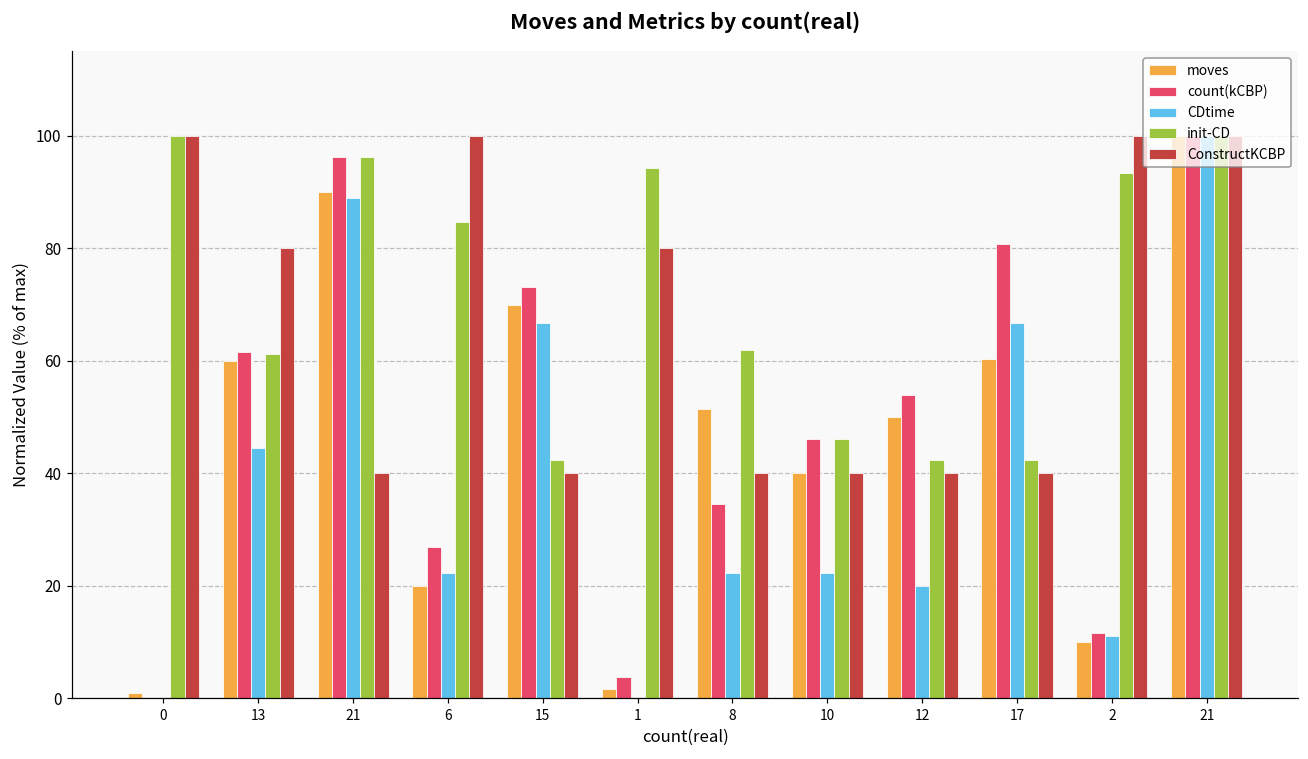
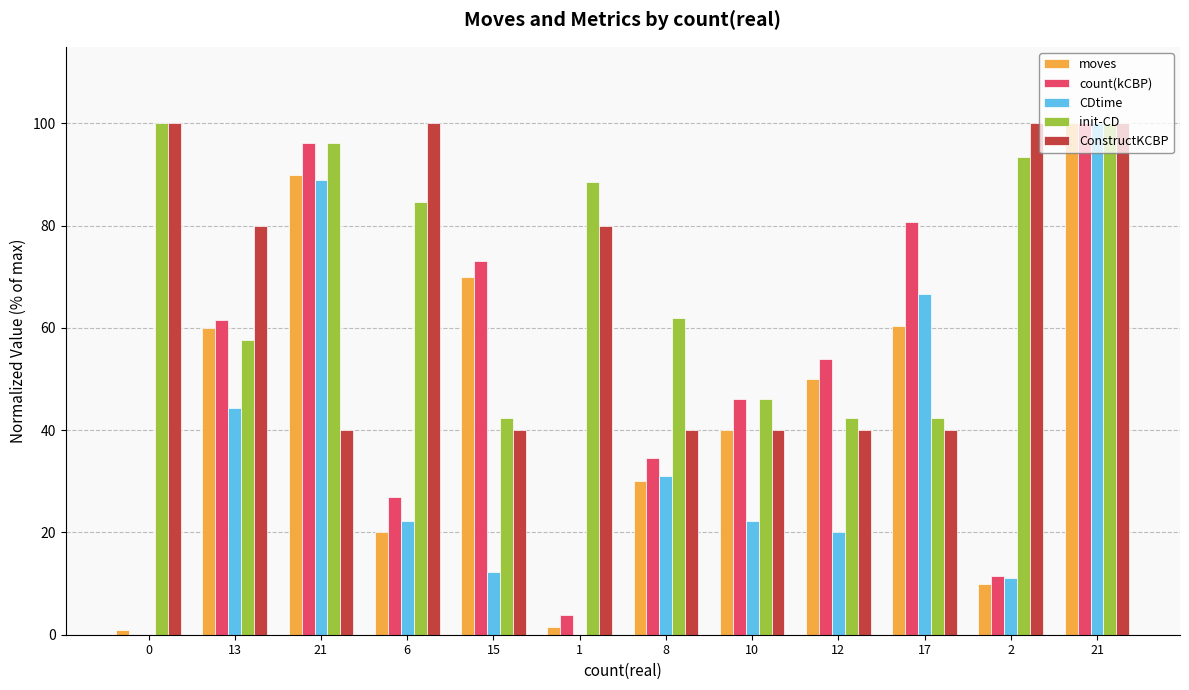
  {
    "moves": {
      "0": 1,
      "13": 60,
      "6": 20,
      "15": 70,
      "1": 2,
-     "8": 51,
+     "8": 30,
      "10": 40,
      "12": 50,
      "17": 60,
      "2": 10
    },
    "CDtime": {
      "0": 0,
      "13": 44,
      "6": 22,
-     "15": 67,
+     "15": 12,
      "1": 0,
-     "8": 22,
+     "8": 31,
      "10": 22,
      "12": 20,
      "17": 67,
      "2": 11
    },
    "init-CD": {
      "0": 100,
-     "13": 61,
+     "13": 58,
      "6": 85,
      "15": 42,
-     "1": 94,
+     "1": 88,
      "8": 62,
      "10": 46,
      "12": 42,
      "17": 42,
      "2": 93
    }
  }
